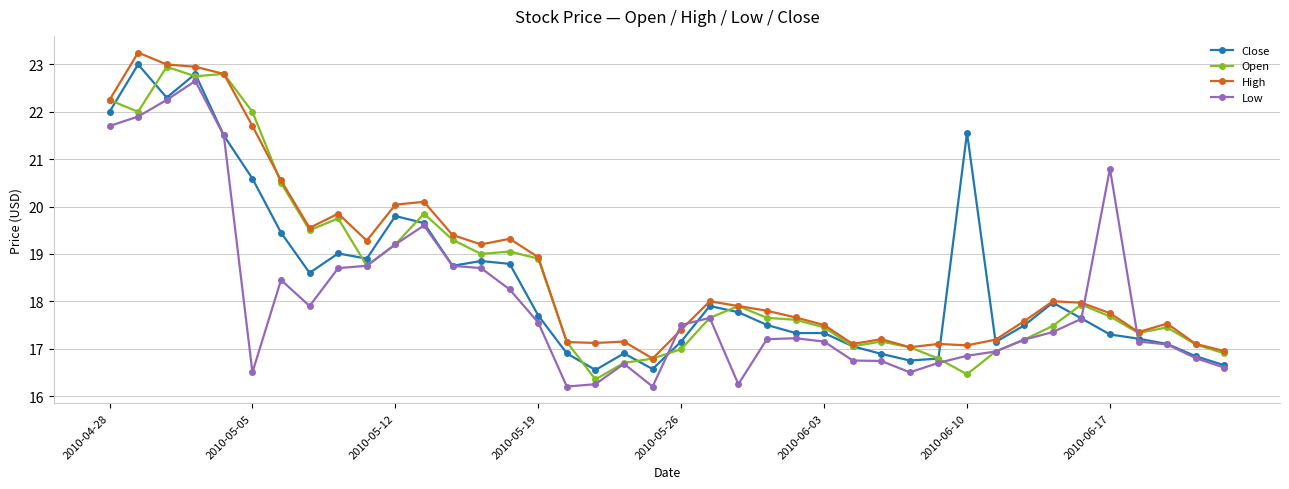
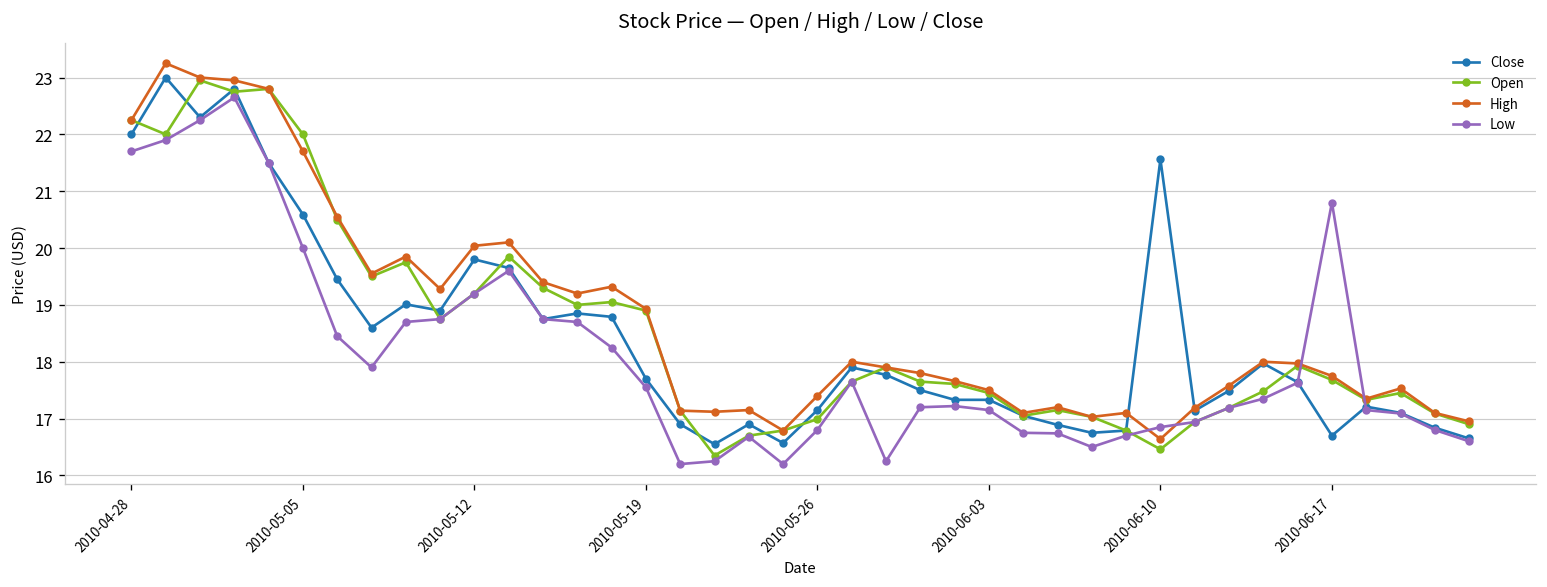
  {
    "Close": {
      "2010-04-28": 22.0,
      "2010-05-05": 20.6,
      "2010-05-12": 19.8,
      "2010-05-19": 17.7,
      "2010-05-26": 17.2,
      "2010-06-03": 17.3,
      "2010-06-10": 21.6,
-     "2010-06-17": 17.3
+     "2010-06-17": 16.7
    },
    "Open": {
      "2010-05-05": 22.0,
      "2010-05-26": 17.0,
      "2010-06-10": 16.5,
      "2010-06-17": 17.7
    },
    "High": {
      "2010-05-05": 21.7,
      "2010-05-12": 20.0,
      "2010-05-26": 17.4,
-     "2010-06-10": 17.1,
+     "2010-06-10": 16.6,
      "2010-06-17": 17.8
    },
    "Low": {
      "2010-04-28": 21.7,
-     "2010-05-05": 16.5,
+     "2010-05-05": 20.0,
      "2010-05-19": 17.6,
-     "2010-05-26": 17.5,
+     "2010-05-26": 16.8,
      "2010-06-03": 17.2,
      "2010-06-10": 16.9,
      "2010-06-17": 20.8
    }
  }
